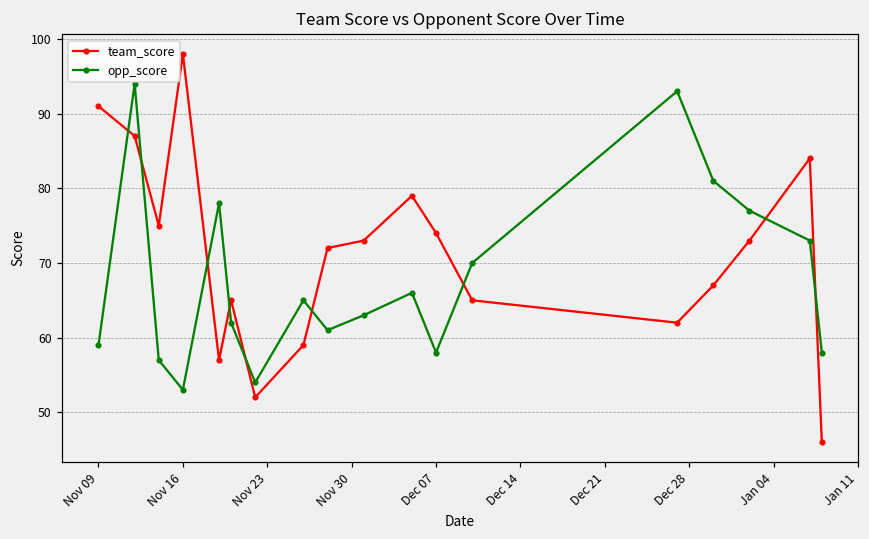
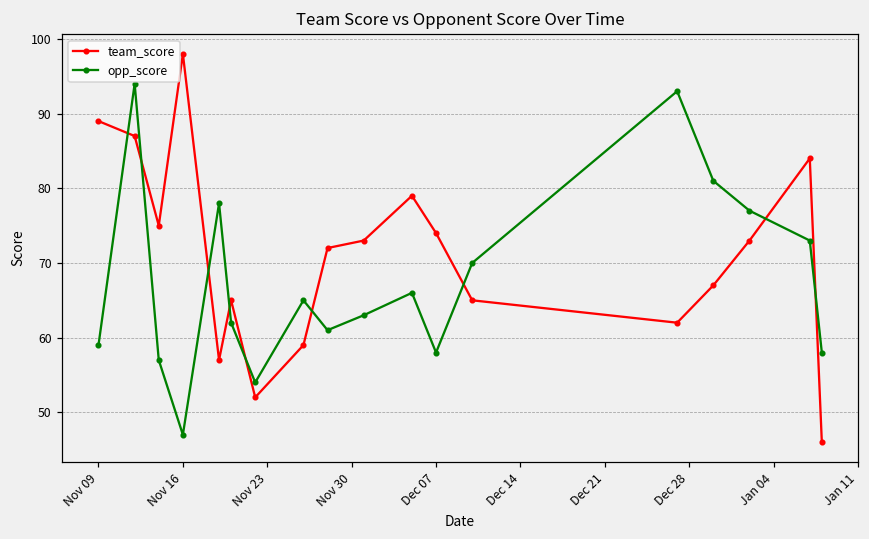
  {
    "team_score": {
-     "Nov 09": 91,
+     "Nov 09": 89,
      "Nov 16": 98,
      "Dec 07": 74
    },
    "opp_score": {
      "Nov 09": 59,
-     "Nov 16": 53,
+     "Nov 16": 47,
      "Dec 07": 58
    }
  }
